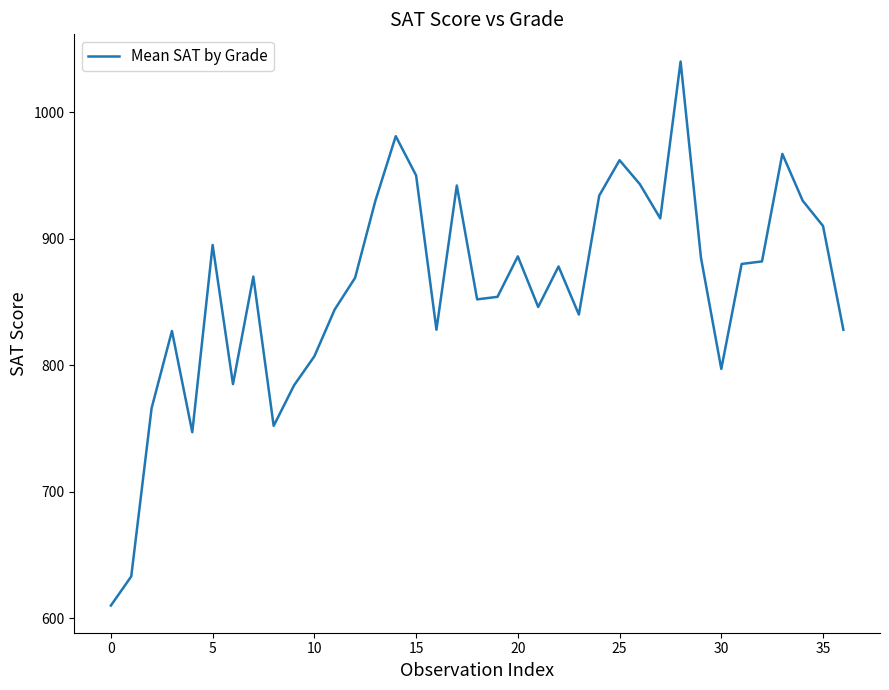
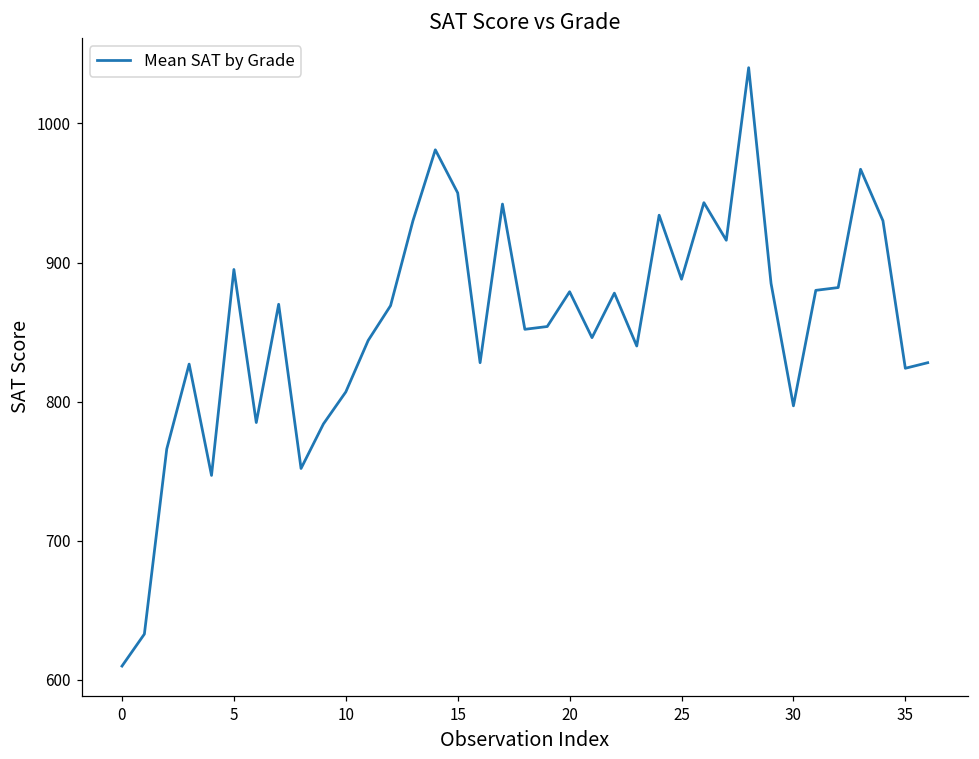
  {
    "0": 610,
    "5": 895,
    "10": 807,
    "15": 950,
-   "20": 886,
-   "25": 962,
+   "20": 879,
+   "25": 888,
    "30": 797,
-   "35": 910
+   "35": 824
  }
